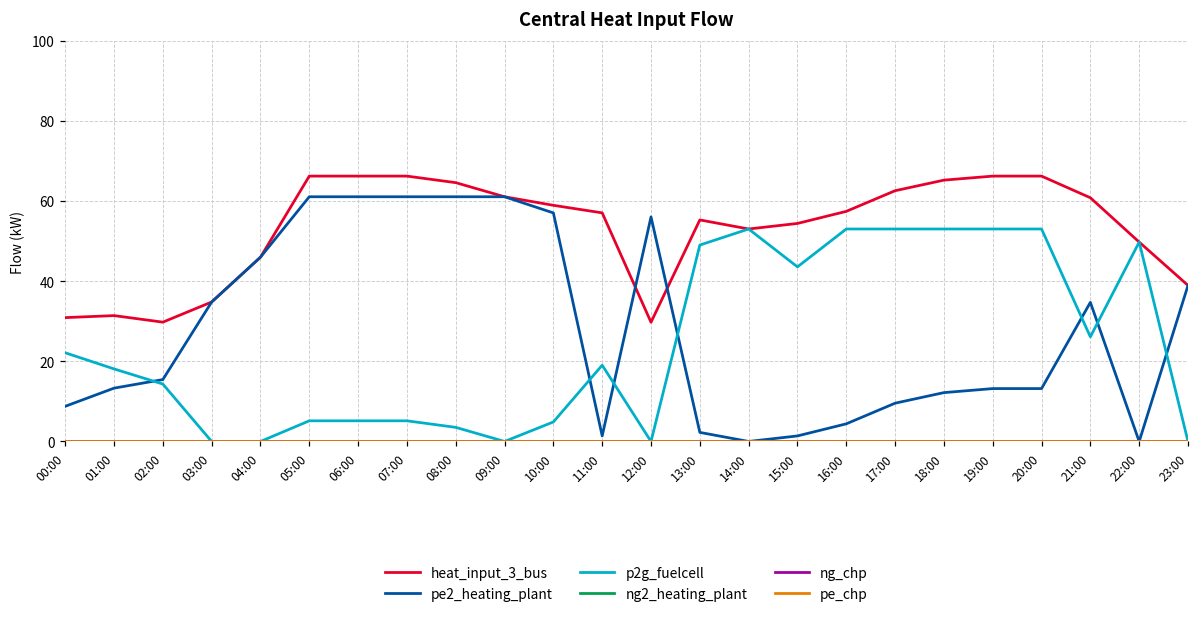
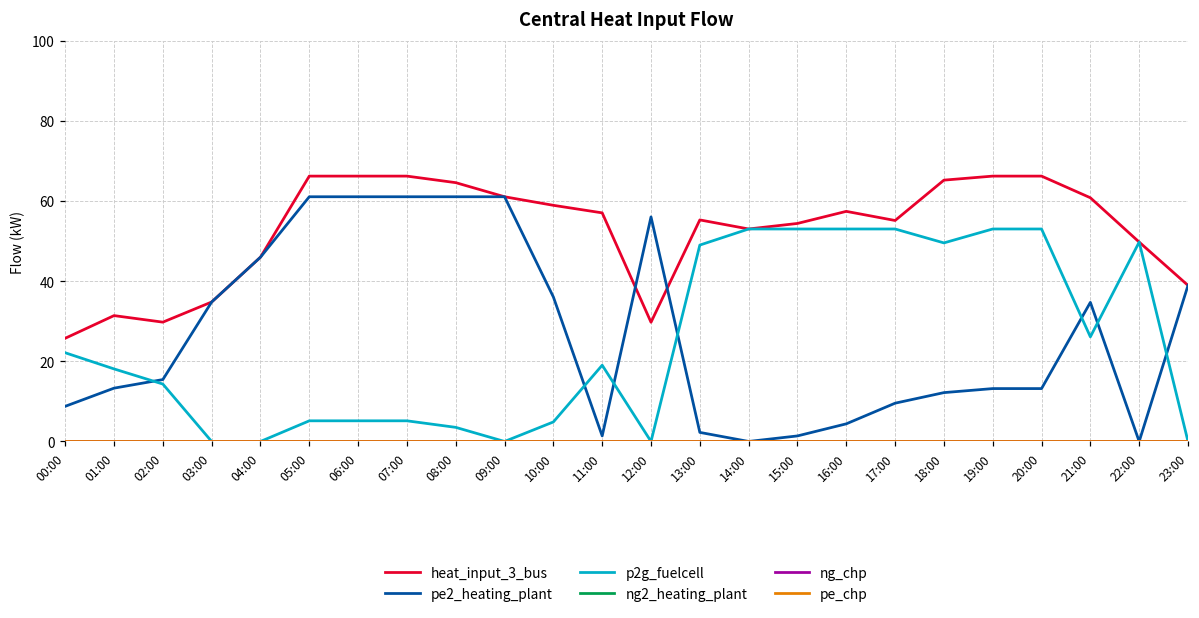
  {
    "heat_input_3_bus": {
-     "00:00": 31,
+     "00:00": 26,
      "01:00": 31,
      "02:00": 30,
      "05:00": 66,
      "06:00": 66,
      "07:00": 66,
      "08:00": 65,
      "10:00": 59,
      "11:00": 57,
      "12:00": 30,
      "13:00": 55,
      "15:00": 54,
      "16:00": 57,
-     "17:00": 63,
+     "17:00": 55,
      "18:00": 65,
      "19:00": 66,
      "20:00": 66,
      "21:00": 61
    },
    "pe2_heating_plant": {
      "00:00": 9,
      "01:00": 13,
      "02:00": 15,
      "05:00": 61,
      "06:00": 61,
      "07:00": 61,
      "08:00": 61,
-     "10:00": 57,
+     "10:00": 36,
      "11:00": 1,
      "12:00": 56,
      "13:00": 2,
      "15:00": 1,
      "16:00": 4,
      "17:00": 10,
      "18:00": 12,
      "19:00": 13,
      "20:00": 13,
      "21:00": 35
    },
    "p2g_fuelcell": {
      "00:00": 22,
      "01:00": 18,
      "02:00": 14,
      "05:00": 5,
      "06:00": 5,
      "07:00": 5,
      "08:00": 4,
      "10:00": 5,
      "11:00": 19,
      "13:00": 49,
-     "15:00": 44,
+     "15:00": 53,
      "16:00": 53,
      "17:00": 53,
-     "18:00": 53,
+     "18:00": 50,
      "19:00": 53,
      "20:00": 53,
      "21:00": 26
    },
    "pe_chp": {
      "00:00": 0,
      "01:00": 0,
      "02:00": 0,
      "05:00": 0,
      "06:00": 0,
      "07:00": 0,
      "08:00": 0,
      "10:00": 0,
      "11:00": 0,
      "13:00": 0,
      "15:00": 0,
      "16:00": 0,
      "17:00": 0,
      "18:00": 0,
      "19:00": 0,
      "20:00": 0,
      "21:00": 0
    }
  }
